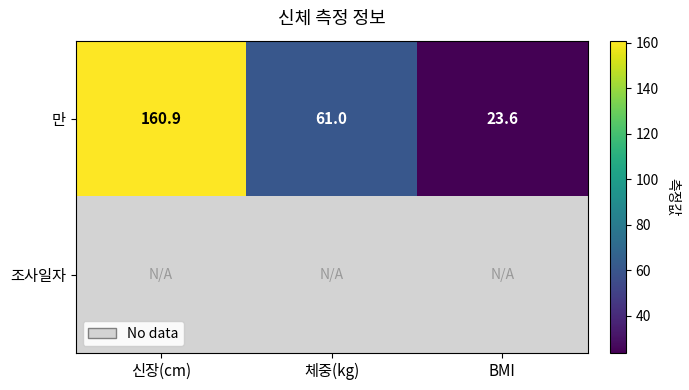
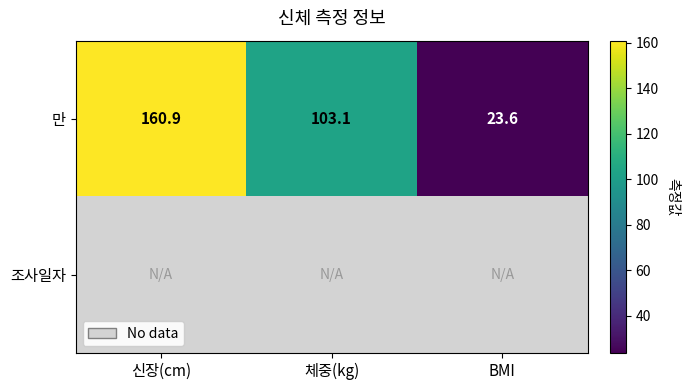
  {
    "만": {
      "신장(cm)": 160.9,
-     "체중(kg)": 61.0,
+     "체중(kg)": 103.1,
      "BMI": 23.6
    }
  }
